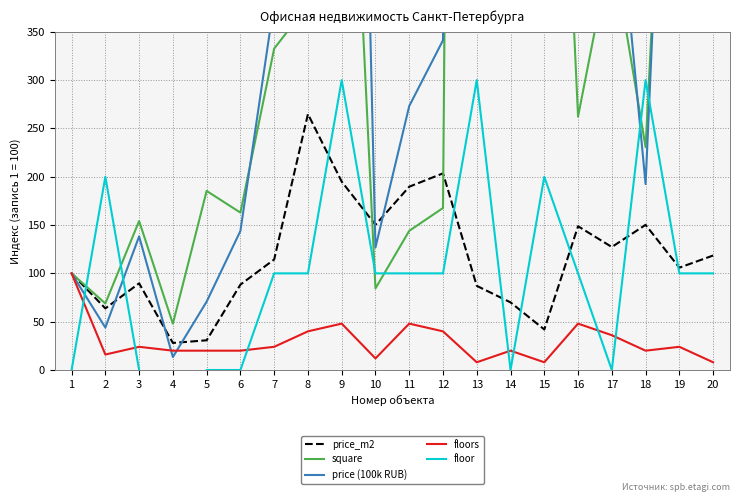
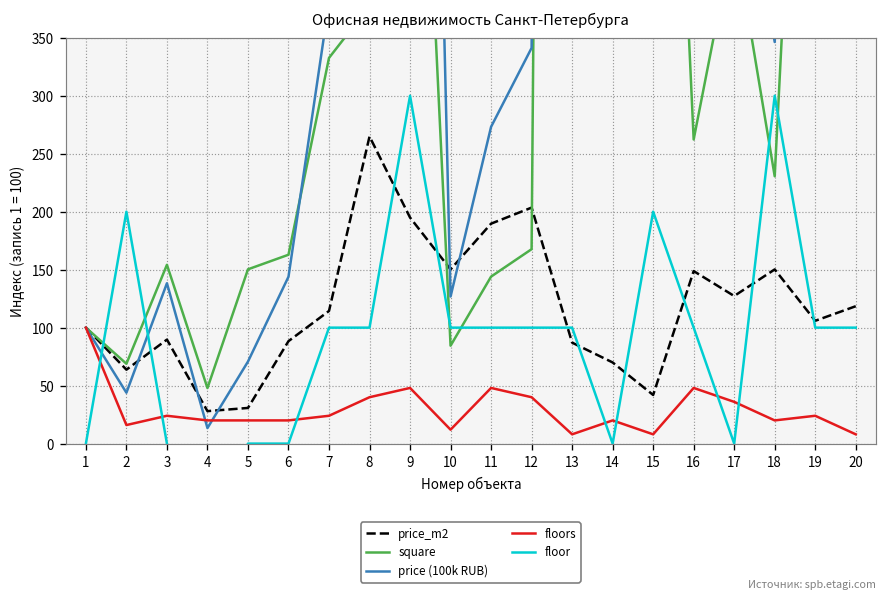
  {
    "price_m2": {
      "2": 60,
      "3": 90,
      "4": 30,
      "5": 30,
      "6": 90,
      "7": 110,
      "8": 260,
      "9": 190,
      "10": 150,
      "11": 190,
      "12": 200,
      "13": 90,
      "14": 70,
      "15": 40,
      "16": 150,
      "17": 130,
      "18": 150,
      "19": 110,
      "20": 120
    },
    "square": {
      "2": 70,
      "3": 150,
      "4": 50,
-     "5": 190,
+     "5": 150,
      "6": 160,
      "7": 330,
      "10": 80,
      "11": 140,
      "12": 170,
      "16": 260,
      "18": 230
    },
    "price (100k RUB)": {
      "2": 40,
      "3": 140,
      "4": 10,
      "5": 70,
      "6": 140,
      "10": 130,
      "11": 270,
      "12": 340,
-     "18": 190
+     "18": 350
    },
    "floors": {
      "2": 20,
      "3": 20,
      "4": 20,
      "5": 20,
      "6": 20,
      "7": 20,
      "8": 40,
      "9": 50,
      "10": 10,
      "11": 50,
      "12": 40,
      "13": 10,
      "14": 20,
      "15": 10,
      "16": 50,
      "17": 40,
      "18": 20,
      "19": 20,
      "20": 10
    },
    "floor": {
      "1": 0,
      "2": 200,
      "3": 0,
      "5": 0,
      "6": 0,
      "7": 100,
      "8": 100,
      "9": 300,
      "10": 100,
      "11": 100,
      "12": 100,
-     "13": 300,
+     "13": 100,
      "14": 0,
      "15": 200,
      "16": 100,
      "17": 0,
      "18": 300,
      "19": 100,
      "20": 100
    }
  }
